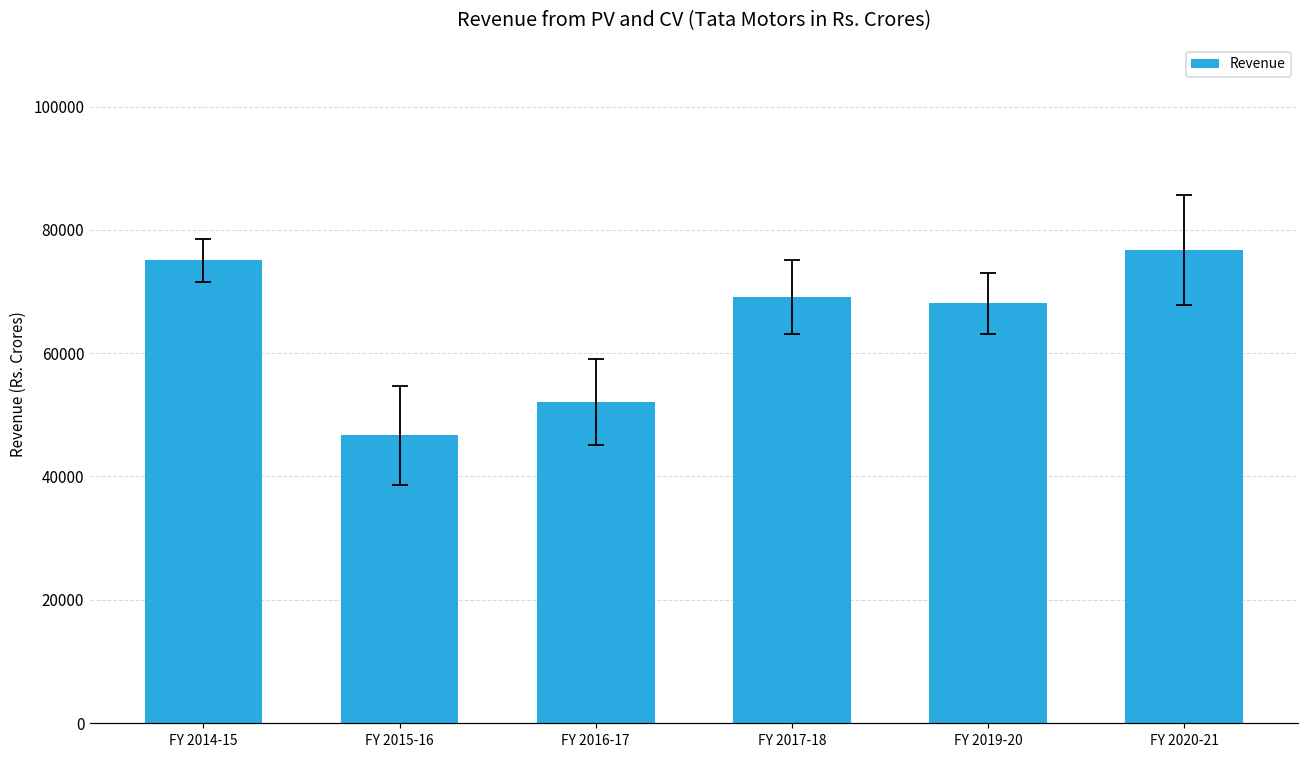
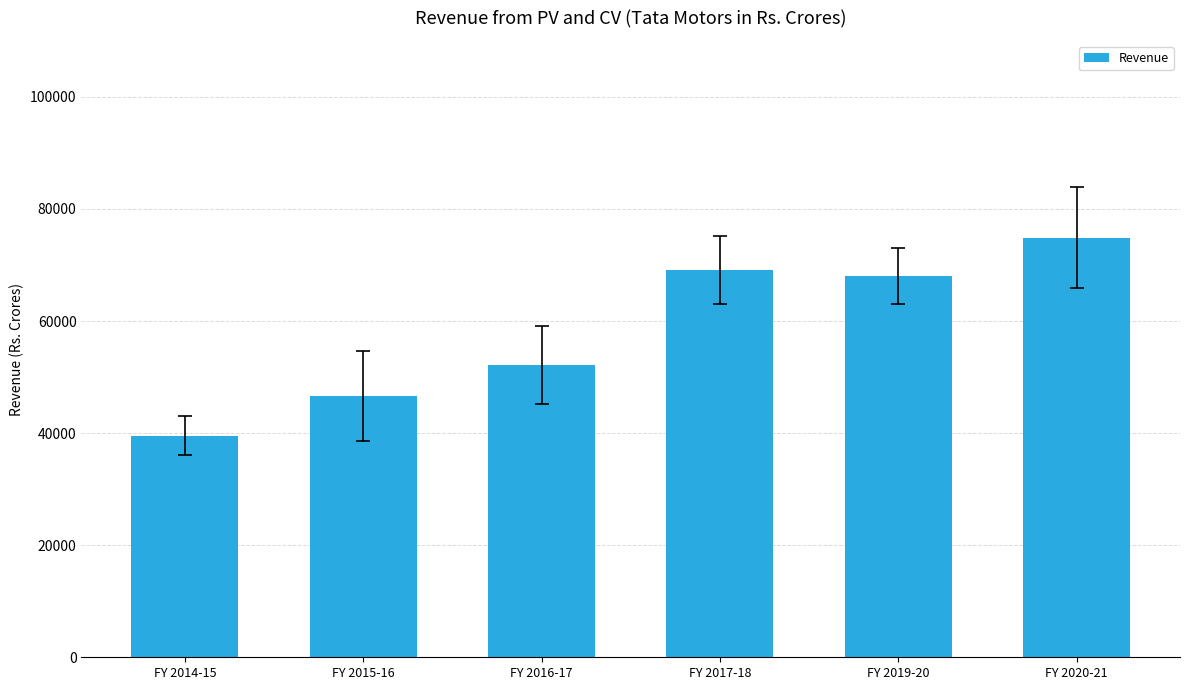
  {
    "Revenue": {
-     "FY 2014-15": 75000,
+     "FY 2014-15": 40000,
      "FY 2015-16": 47000,
      "FY 2016-17": 52000,
      "FY 2017-18": 69000,
      "FY 2019-20": 68000,
-     "FY 2020-21": 77000
+     "FY 2020-21": 75000
    }
  }
